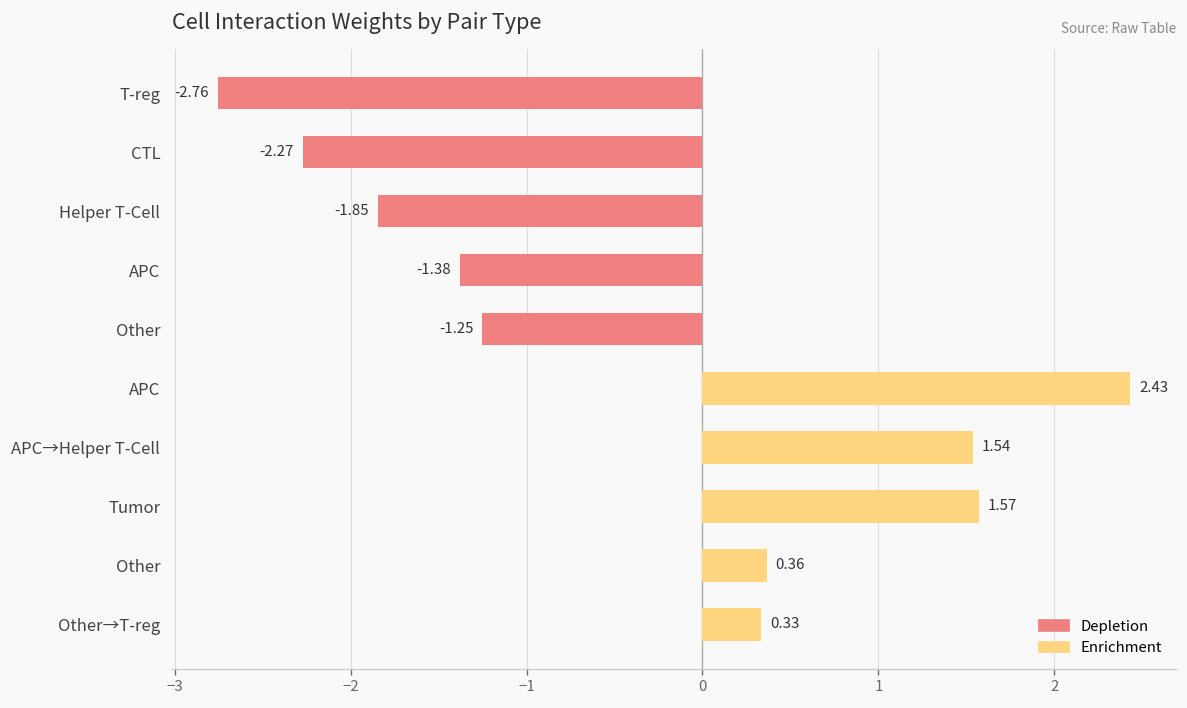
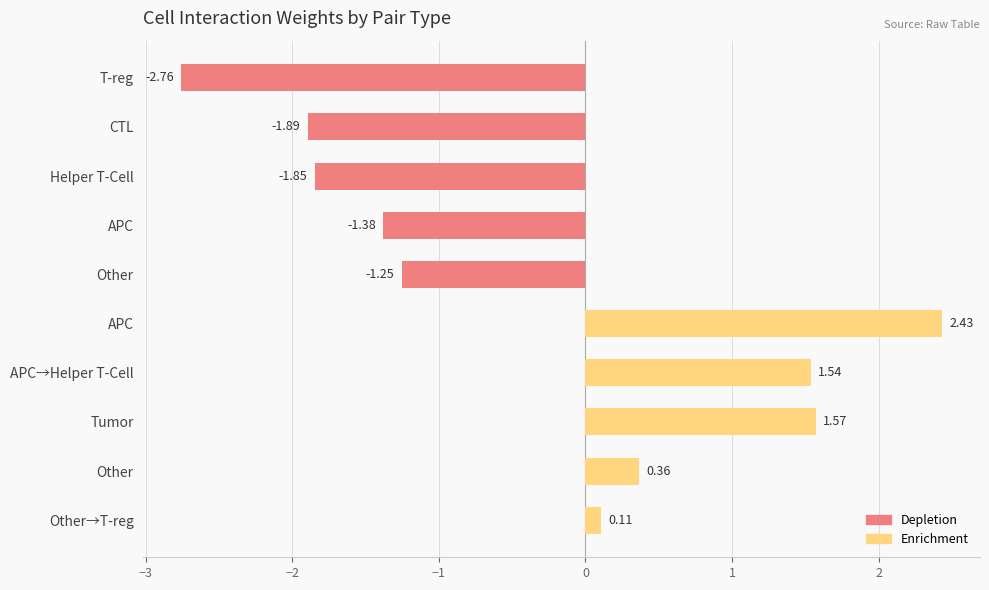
  {
    "T-reg": -2.76,
-   "CTL": -2.27,
+   "CTL": -1.89,
    "Helper T-Cell": -1.85,
    "APC→Helper T-Cell": 1.54,
    "Tumor": 1.57,
-   "Other→T-reg": 0.33
+   "Other→T-reg": 0.11
  }
